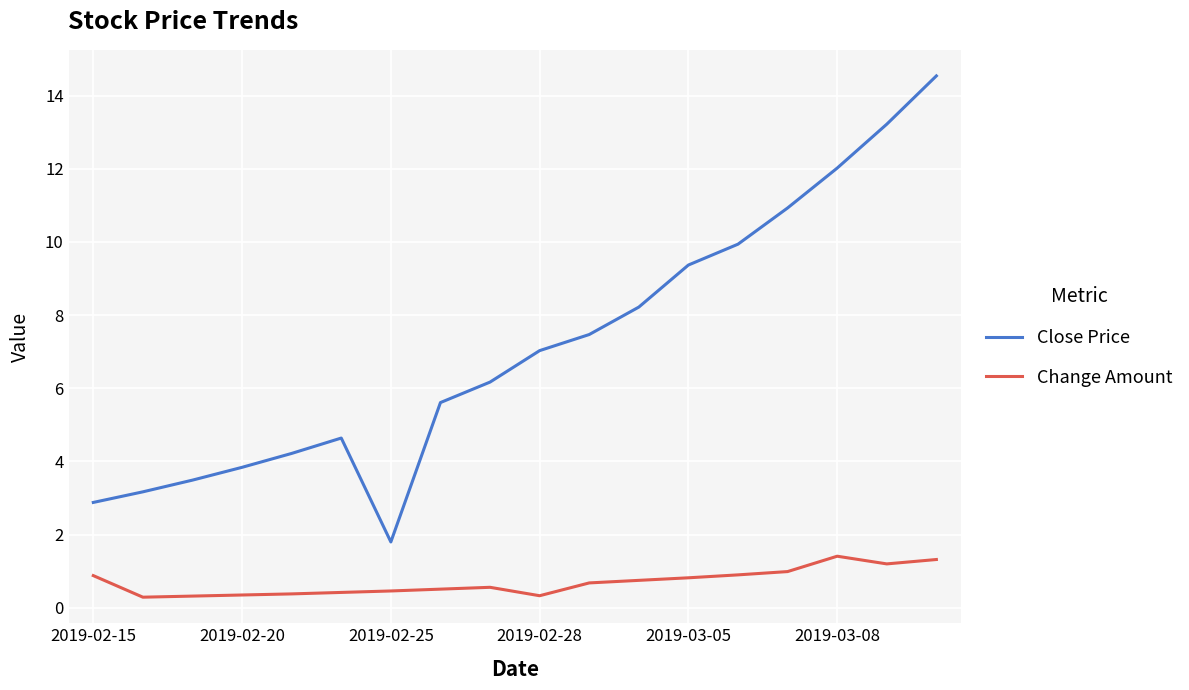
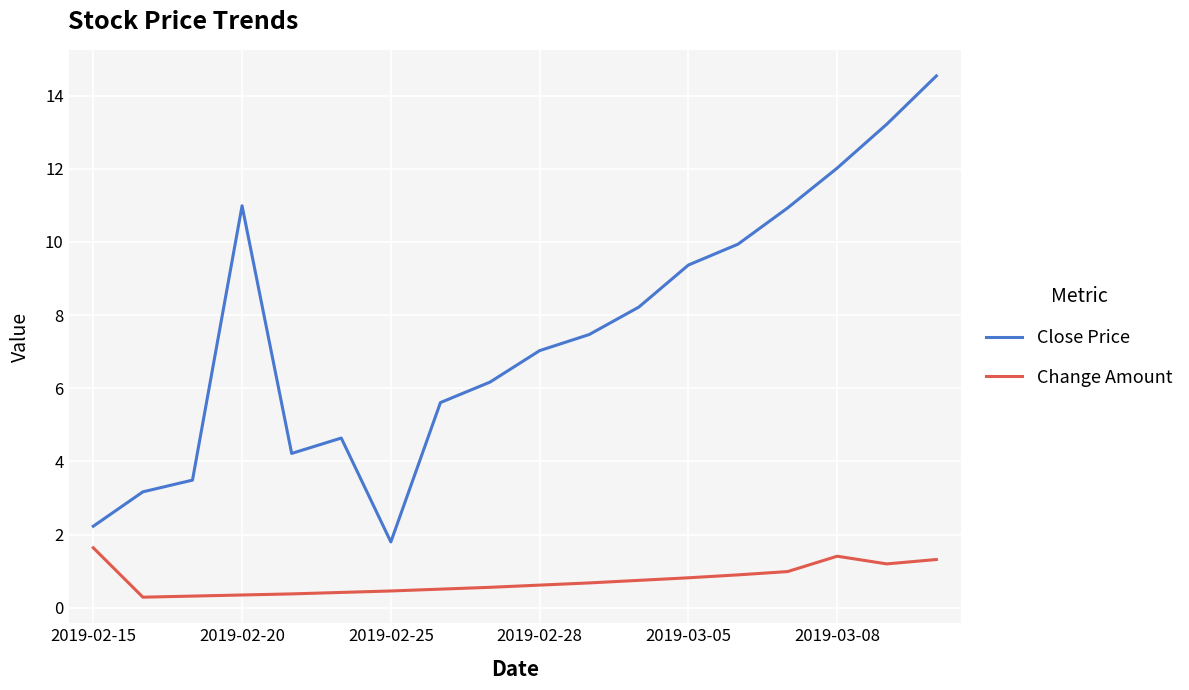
  {
    "Close Price": {
-     "2019-02-15": 2.9,
-     "2019-02-20": 3.8,
+     "2019-02-15": 2.2,
+     "2019-02-20": 11.0,
      "2019-02-25": 1.8,
      "2019-02-28": 7.0,
      "2019-03-05": 9.4,
      "2019-03-08": 12.0
    },
    "Change Amount": {
-     "2019-02-15": 0.9,
+     "2019-02-15": 1.6,
      "2019-02-20": 0.4,
      "2019-02-25": 0.5,
-     "2019-02-28": 0.3,
+     "2019-02-28": 0.6,
      "2019-03-05": 0.8,
      "2019-03-08": 1.4
    }
  }
